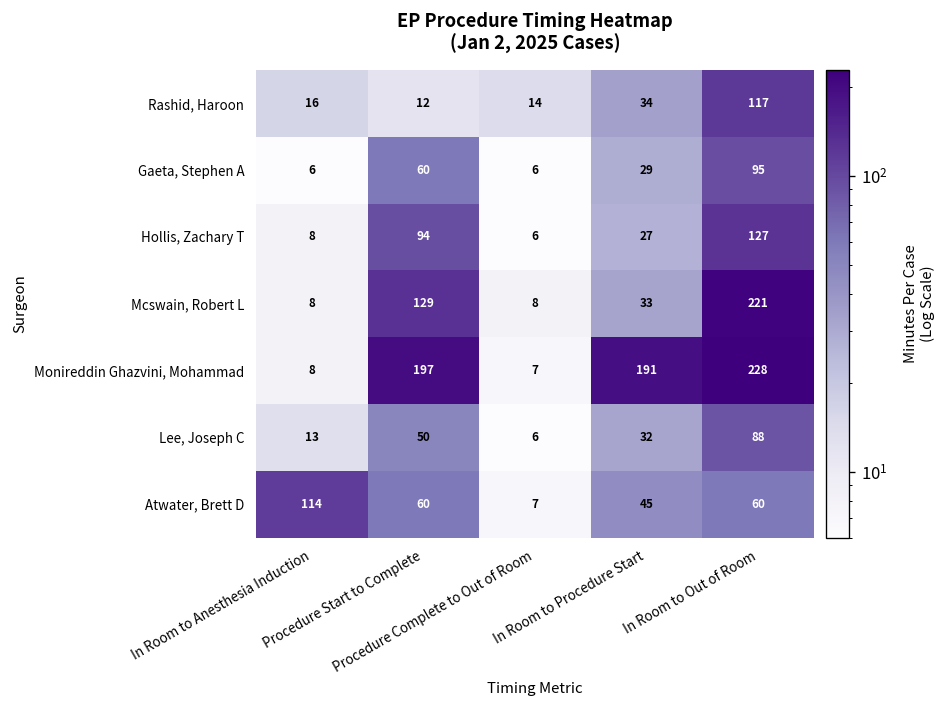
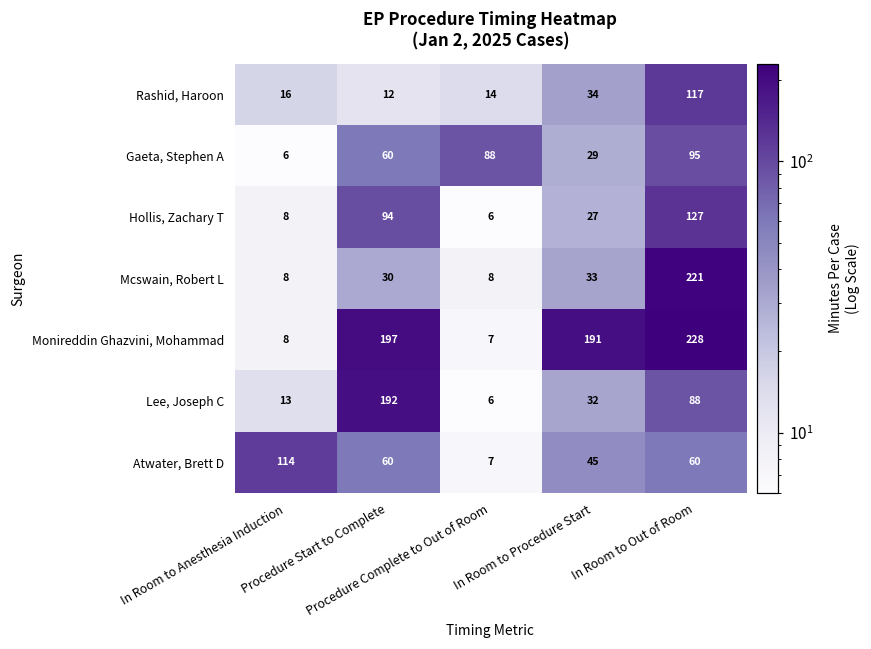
  {
    "Rashid, Haroon": {
      "In Room to Anesthesia Induction": 16,
      "Procedure Start to Complete": 12,
      "Procedure Complete to Out of Room": 14,
      "In Room to Procedure Start": 34,
      "In Room to Out of Room": 117
    },
    "Gaeta, Stephen A": {
      "In Room to Anesthesia Induction": 6,
      "Procedure Start to Complete": 60,
-     "Procedure Complete to Out of Room": 6,
+     "Procedure Complete to Out of Room": 88,
      "In Room to Procedure Start": 29,
      "In Room to Out of Room": 95
    },
    "Hollis, Zachary T": {
      "In Room to Anesthesia Induction": 8,
      "Procedure Start to Complete": 94,
      "Procedure Complete to Out of Room": 6,
      "In Room to Procedure Start": 27,
      "In Room to Out of Room": 127
    },
    "Mcswain, Robert L": {
      "In Room to Anesthesia Induction": 8,
-     "Procedure Start to Complete": 129,
+     "Procedure Start to Complete": 30,
      "Procedure Complete to Out of Room": 8,
      "In Room to Procedure Start": 33,
      "In Room to Out of Room": 221
    },
    "Monireddin Ghazvini, Mohammad": {
      "In Room to Anesthesia Induction": 8,
      "Procedure Start to Complete": 197,
      "Procedure Complete to Out of Room": 7,
      "In Room to Procedure Start": 191,
      "In Room to Out of Room": 228
    },
    "Lee, Joseph C": {
      "In Room to Anesthesia Induction": 13,
-     "Procedure Start to Complete": 50,
+     "Procedure Start to Complete": 192,
      "Procedure Complete to Out of Room": 6,
      "In Room to Procedure Start": 32,
      "In Room to Out of Room": 88
    },
    "Atwater, Brett D": {
      "In Room to Anesthesia Induction": 114,
      "Procedure Start to Complete": 60,
      "Procedure Complete to Out of Room": 7,
      "In Room to Procedure Start": 45,
      "In Room to Out of Room": 60
    }
  }
